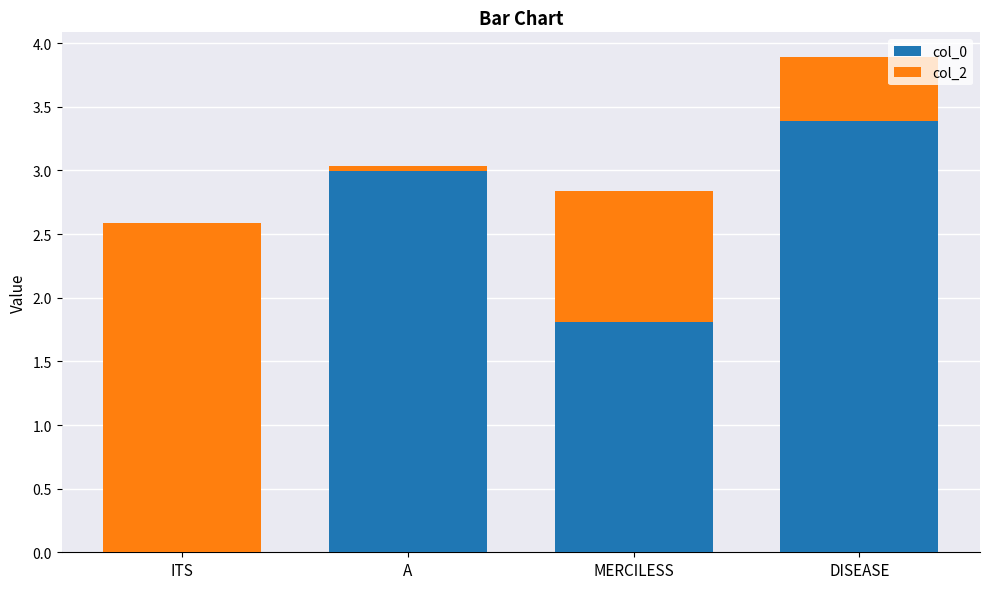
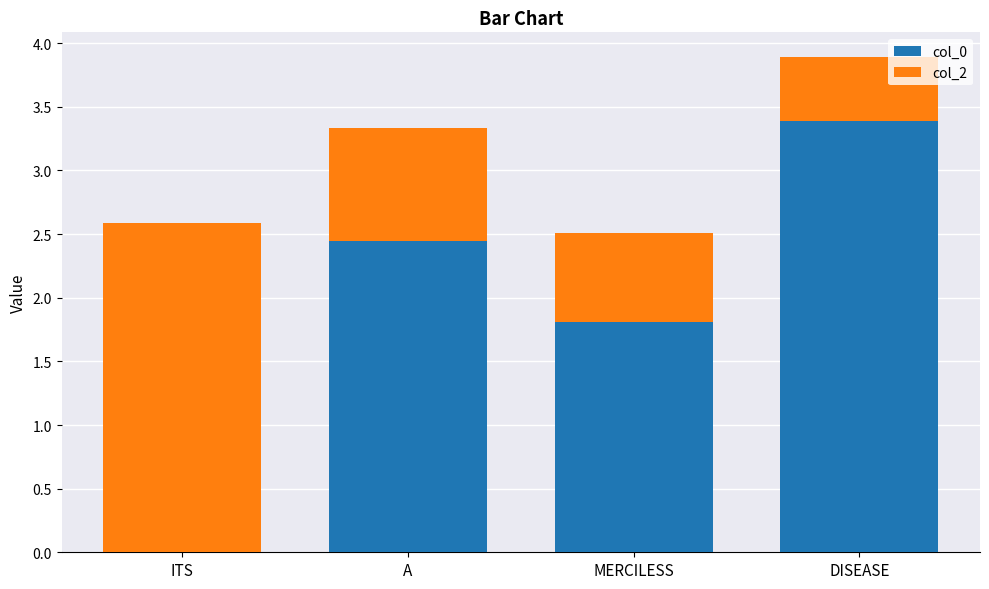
  {
    "col_0": {
      "ITS": 0.00,
-     "A": 3.00,
+     "A": 2.45,
      "MERCILESS": 1.81,
      "DISEASE": 3.39
    },
    "col_2": {
      "ITS": 2.58,
-     "A": 0.04,
-     "MERCILESS": 1.03,
+     "A": 0.89,
+     "MERCILESS": 0.70,
      "DISEASE": 0.50
    }
  }
